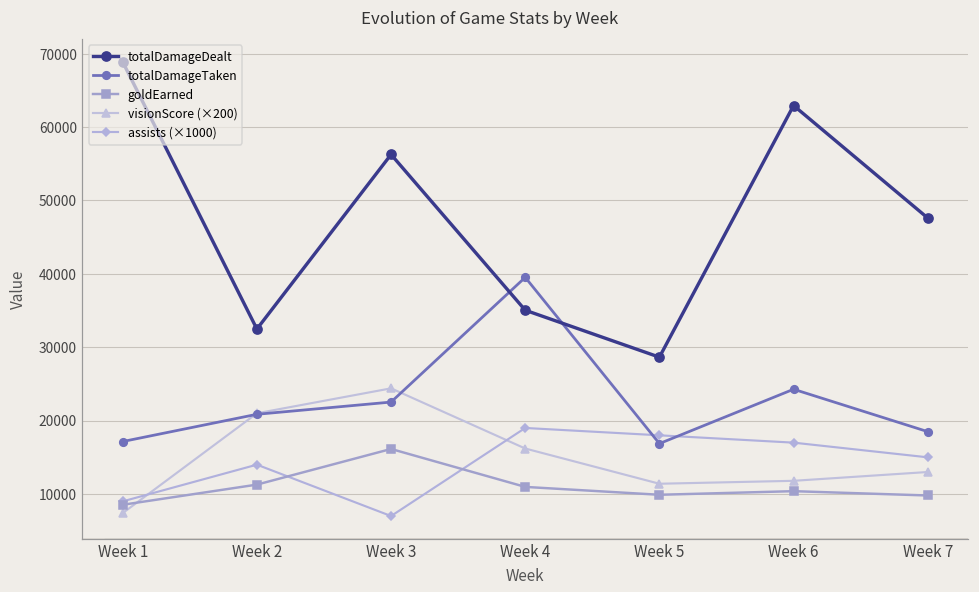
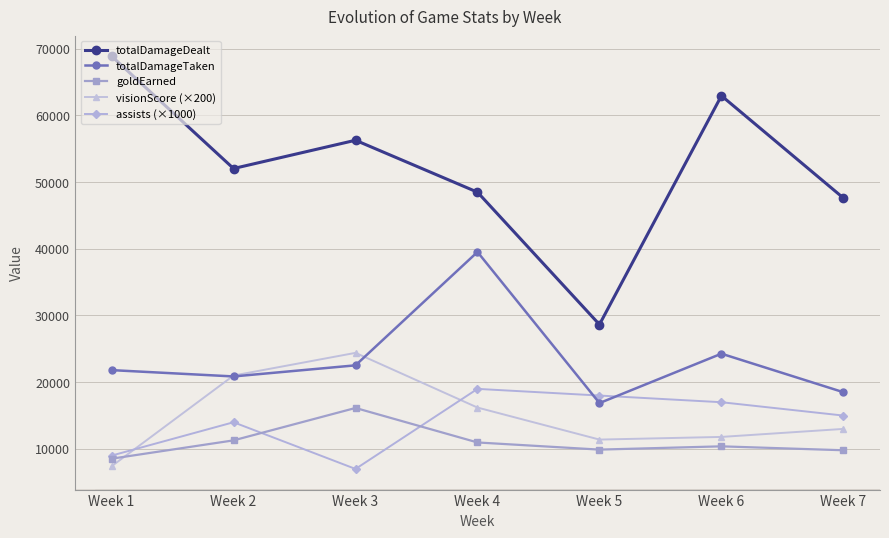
  {
    "totalDamageDealt": {
-     "Week 2": 32000,
+     "Week 2": 52000,
      "Week 3": 56000,
-     "Week 4": 35000,
+     "Week 4": 48000,
      "Week 5": 29000,
      "Week 6": 63000,
      "Week 7": 48000
    },
    "totalDamageTaken": {
-     "Week 1": 17000,
+     "Week 1": 22000,
      "Week 3": 23000,
      "Week 4": 40000,
      "Week 5": 17000,
      "Week 6": 24000,
      "Week 7": 19000
    }
  }
